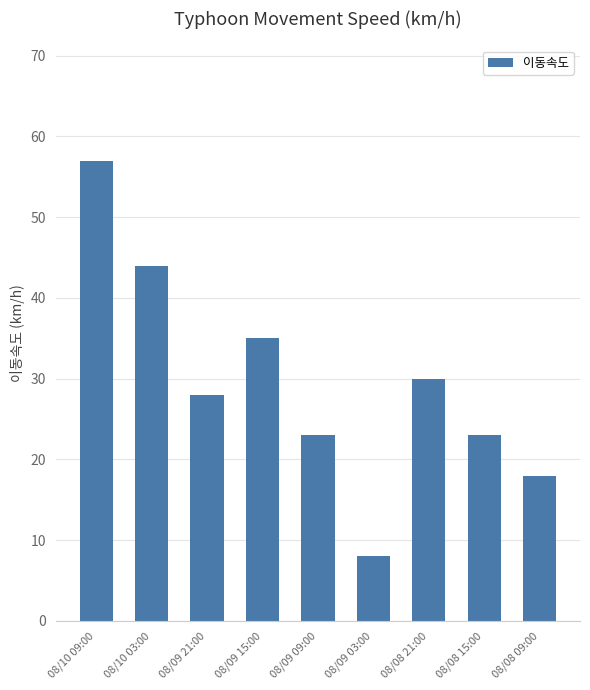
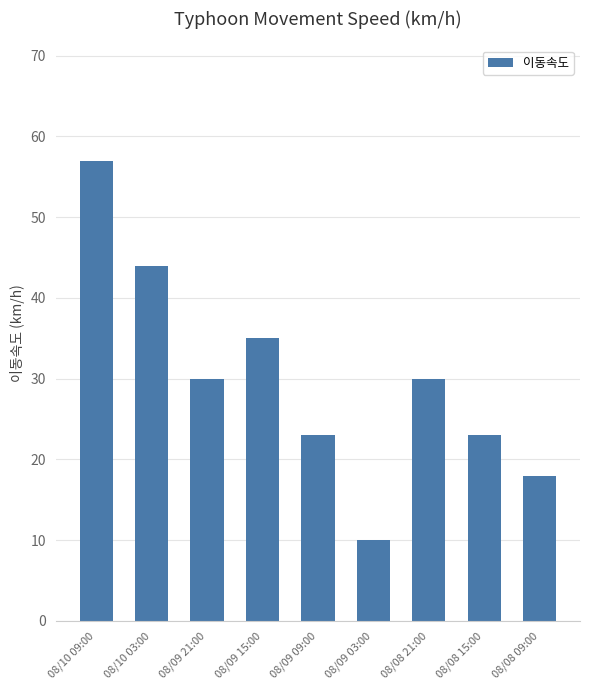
  {
    "08/10 09:00": 57,
    "08/10 03:00": 44,
-   "08/09 21:00": 28,
+   "08/09 21:00": 30,
    "08/09 15:00": 35,
    "08/09 09:00": 23,
-   "08/09 03:00": 8,
+   "08/09 03:00": 10,
    "08/08 21:00": 30,
    "08/08 15:00": 23,
    "08/08 09:00": 18
  }
